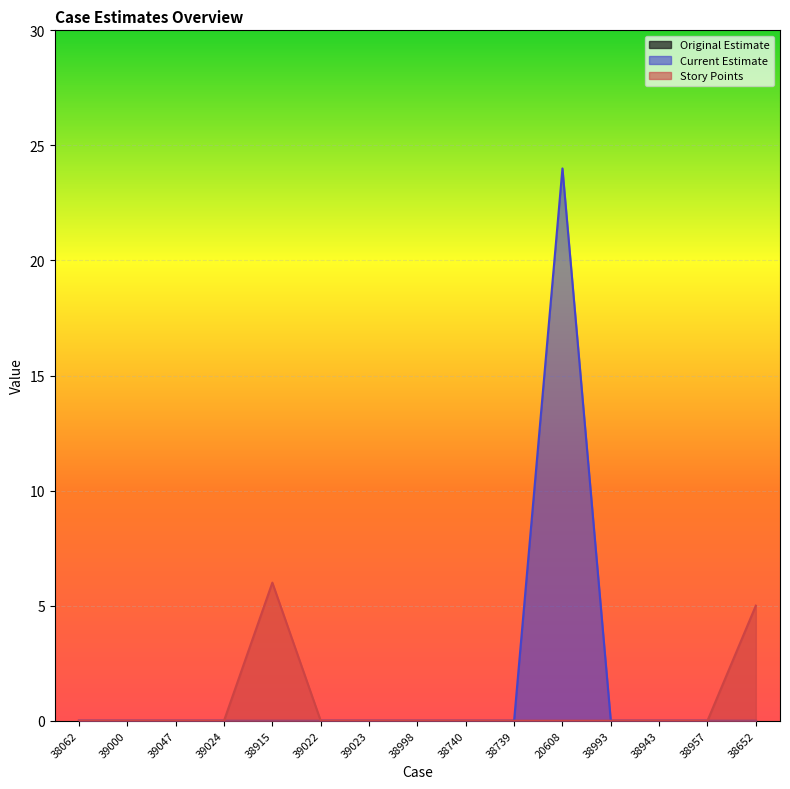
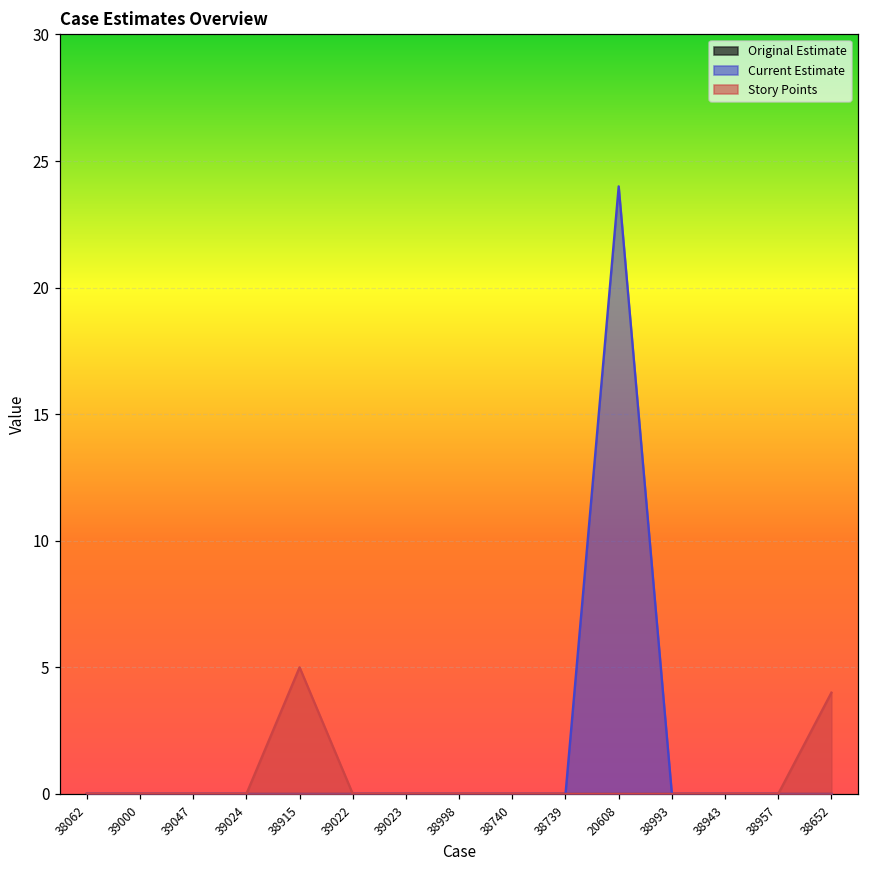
  {
    "Current Estimate": {
      "20608": 24
    },
    "Story Points": {
-     "38915": 6,
-     "38652": 5
+     "38915": 5,
+     "38652": 4
    }
  }
